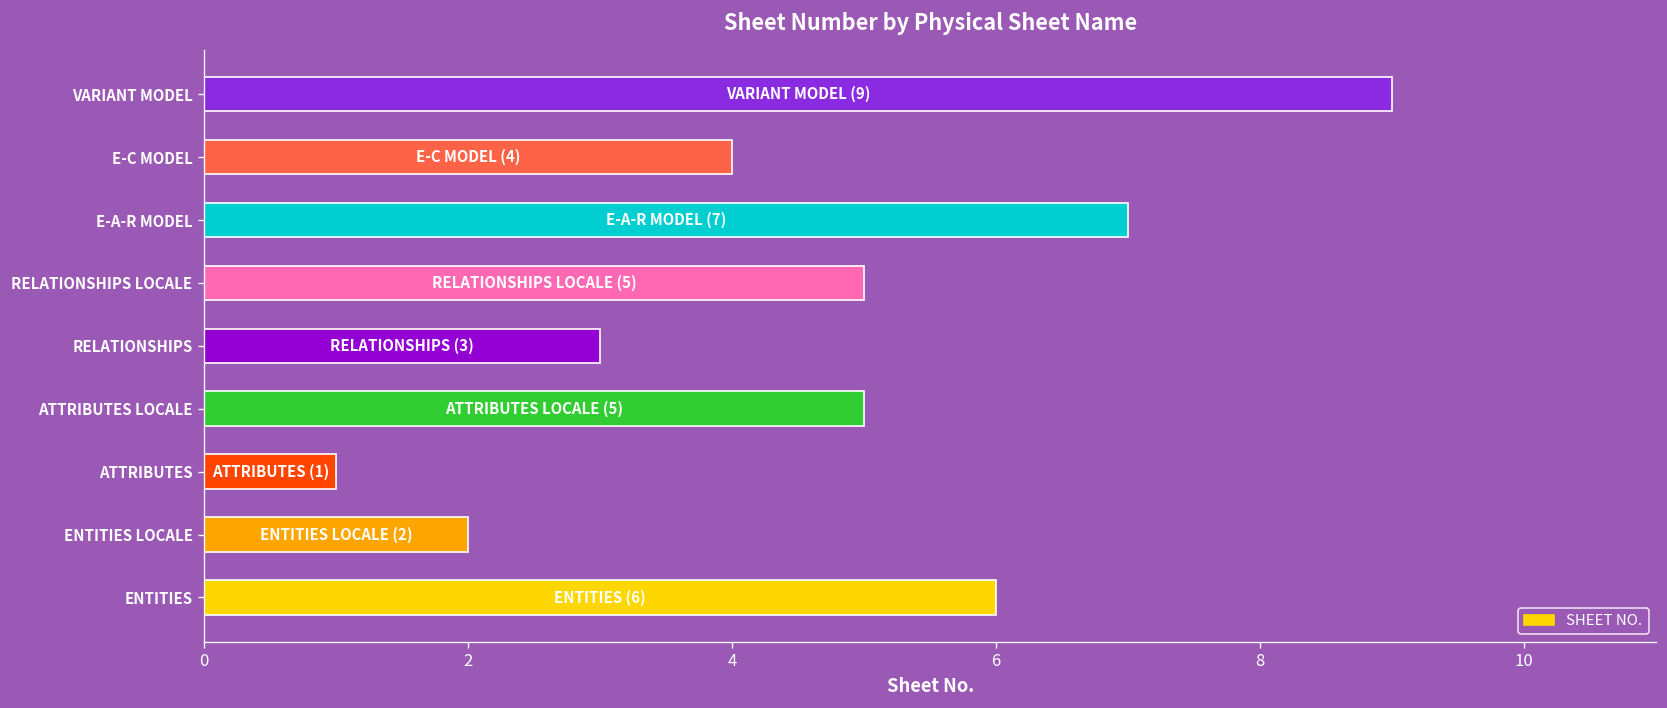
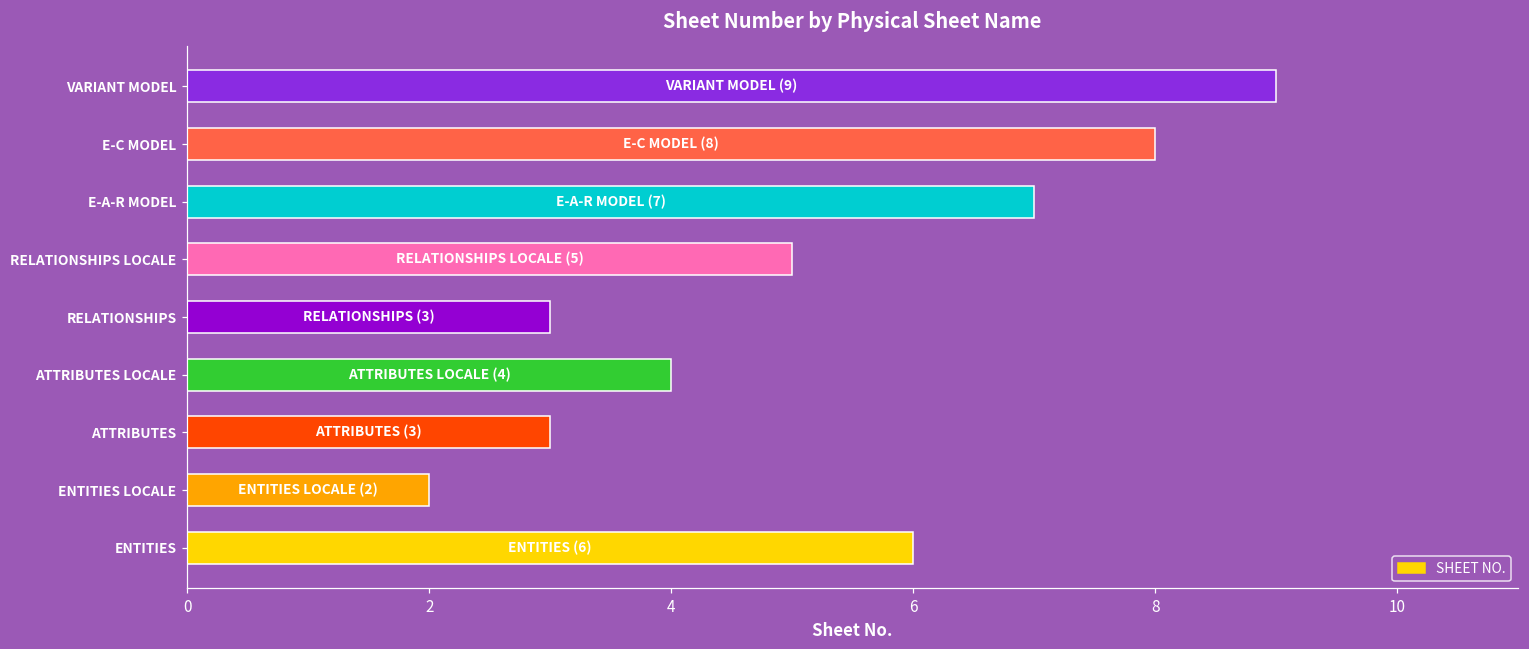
  {
    "VARIANT MODEL": "(9)",
-   "E-C MODEL": "(4)",
+   "E-C MODEL": "(8)",
    "E-A-R MODEL": "(7)",
    "RELATIONSHIPS LOCALE": "(5)",
    "RELATIONSHIPS": "(3)",
-   "ATTRIBUTES LOCALE": "(5)",
-   "ATTRIBUTES": "(1)",
+   "ATTRIBUTES LOCALE": "(4)",
+   "ATTRIBUTES": "(3)",
    "ENTITIES LOCALE": "(2)",
    "ENTITIES": "(6)"
  }
